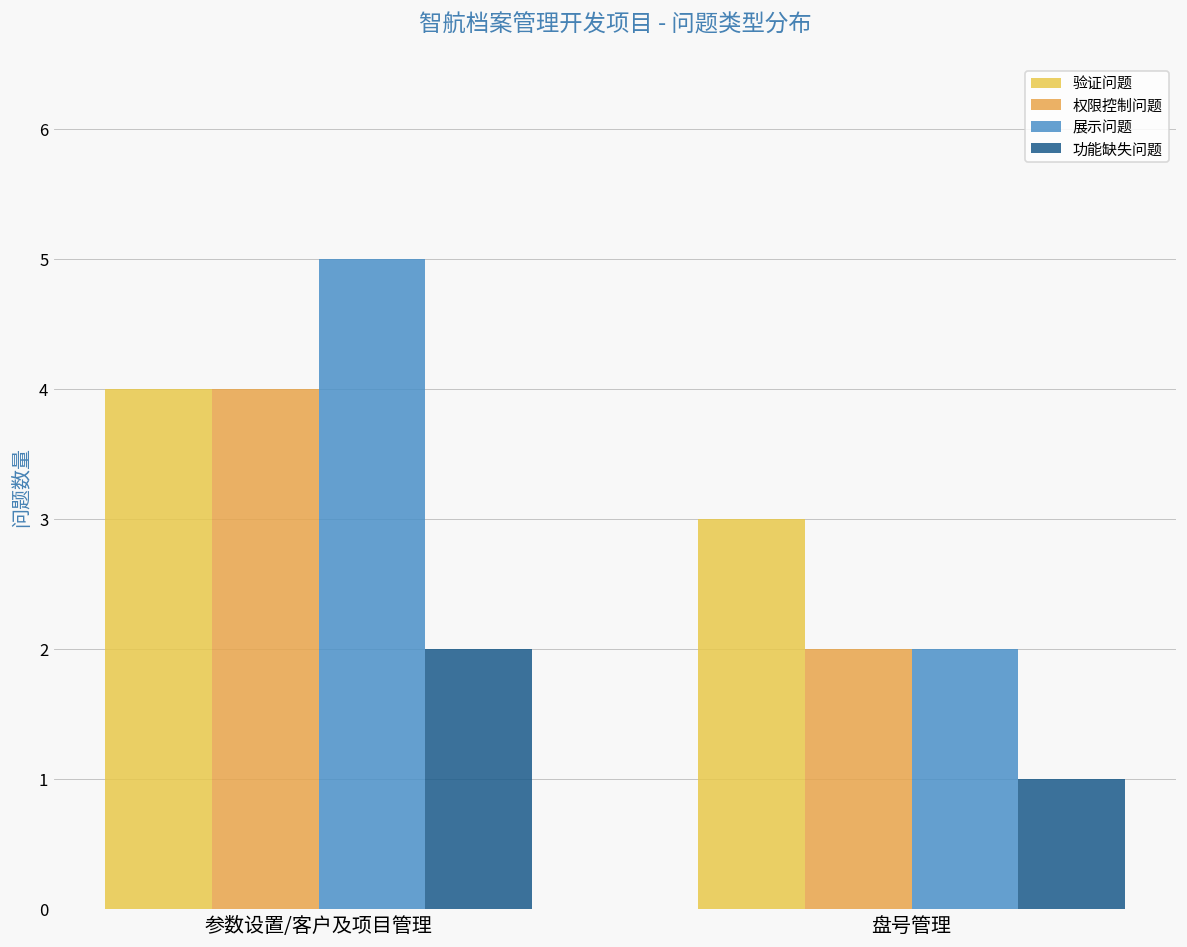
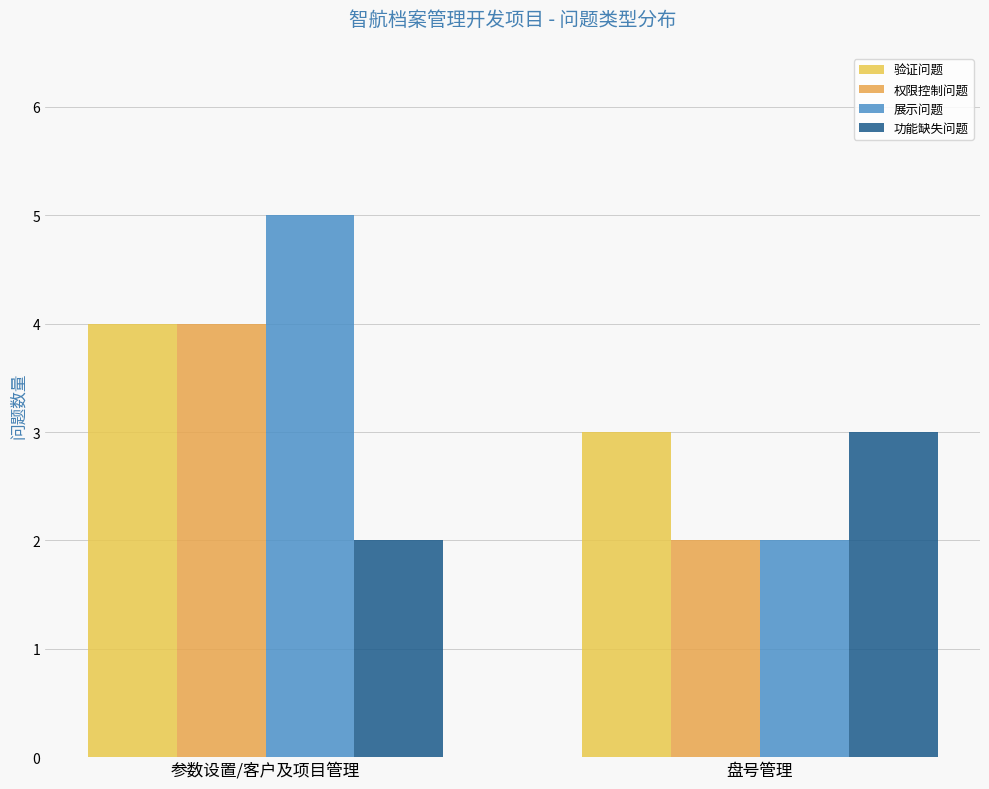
  {
    "展示问题": {
      "参数设置/客户及项目管理": 5,
      "盘号管理": 2
    },
    "功能缺失问题": {
      "参数设置/客户及项目管理": 2,
-     "盘号管理": 1
+     "盘号管理": 3
    }
  }
